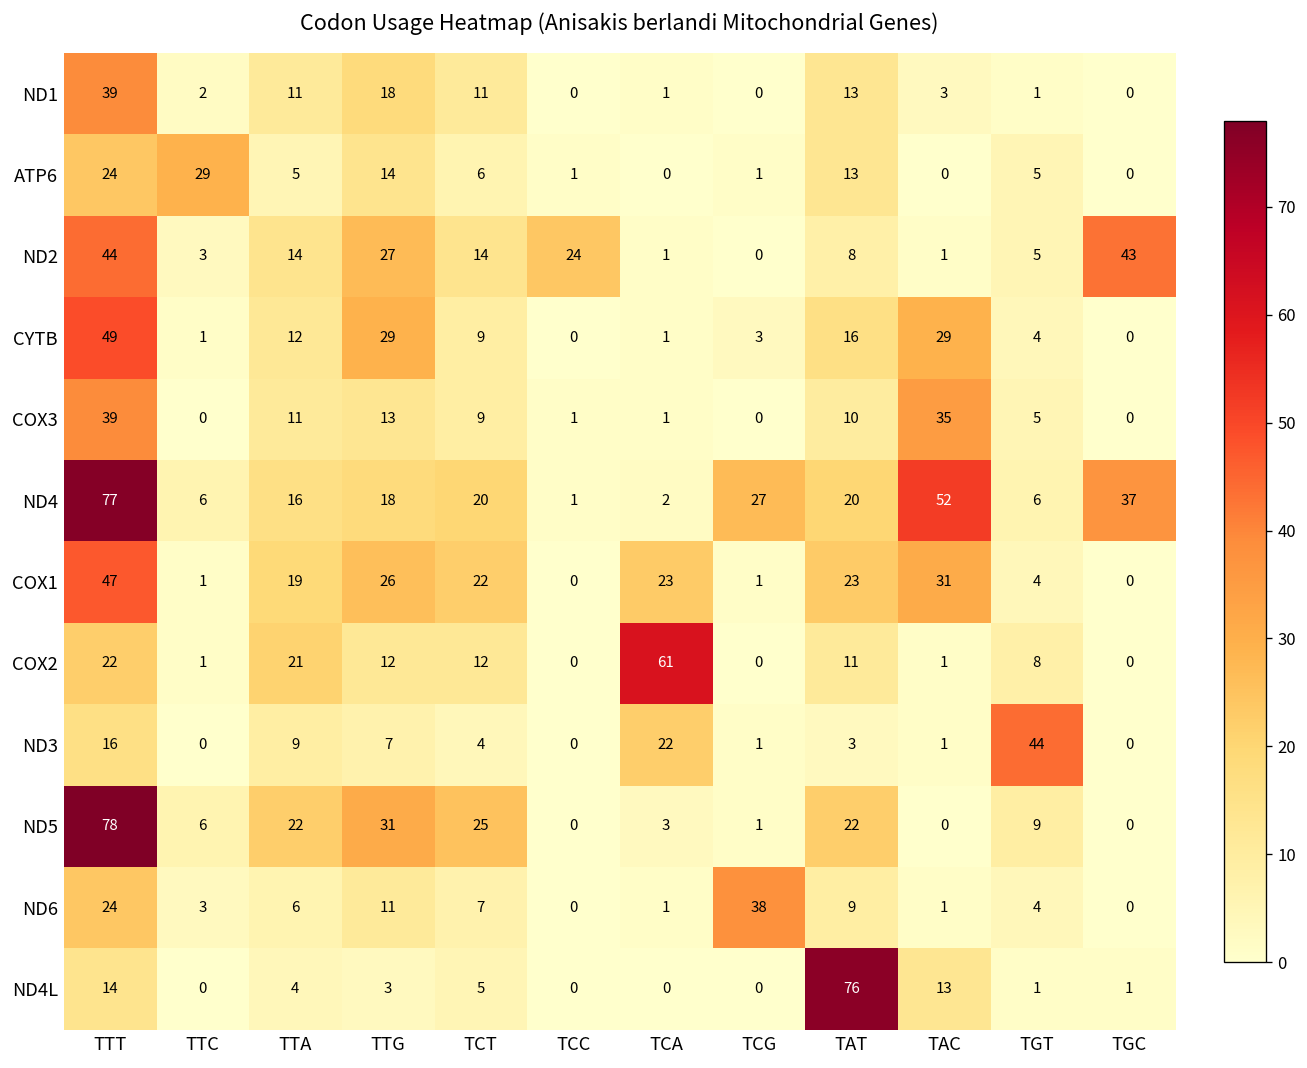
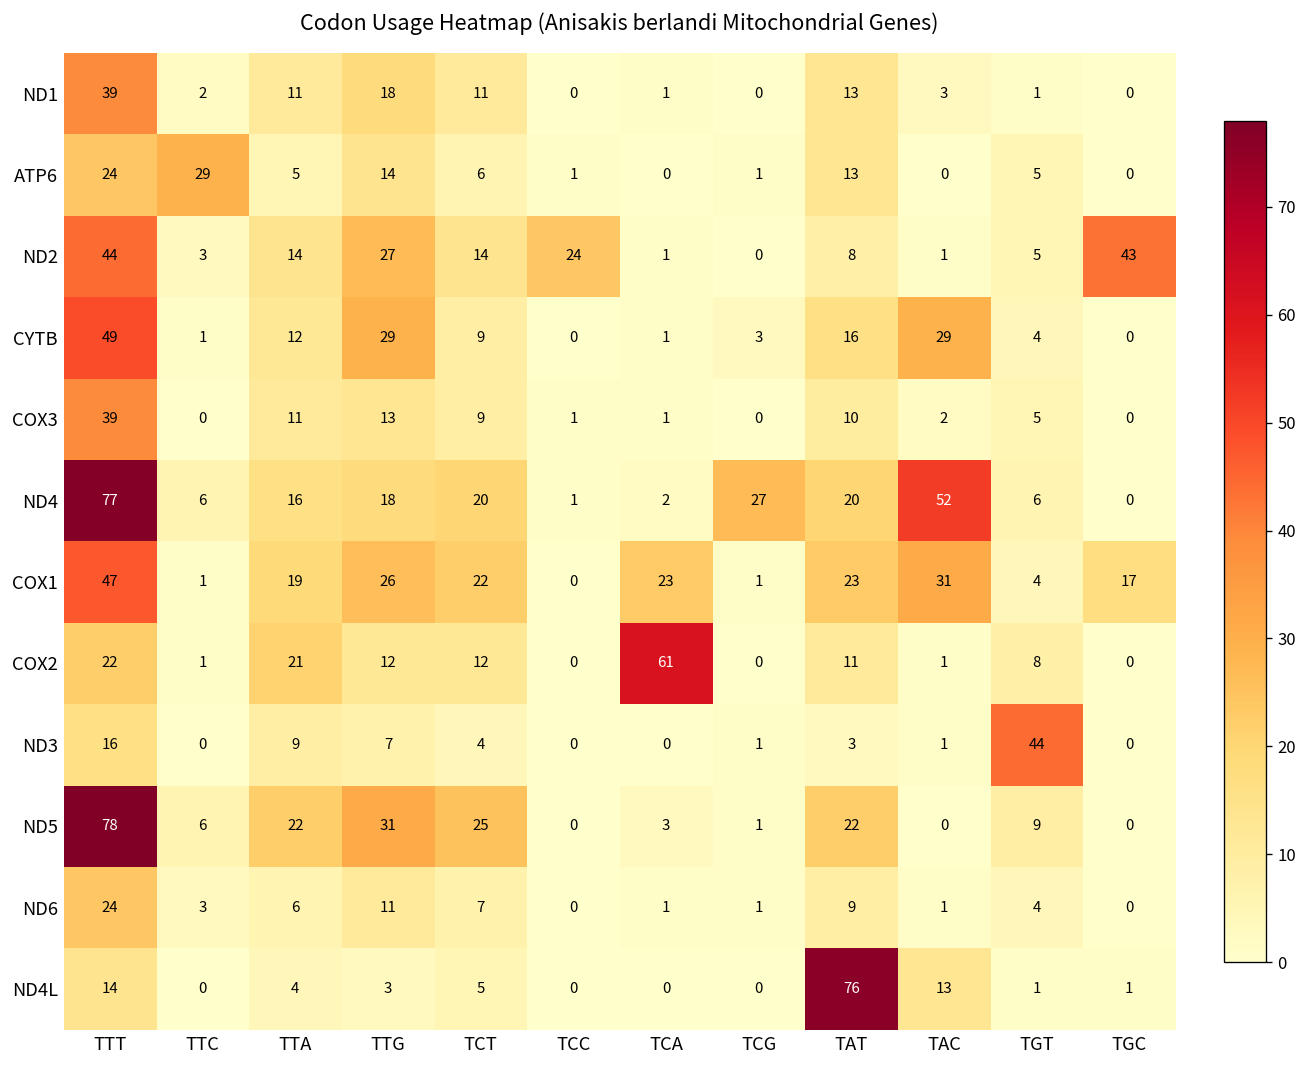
  {
    "ND1": {
      "TTT": 39,
      "TTC": 2,
      "TTA": 11,
      "TTG": 18,
      "TCT": 11,
      "TCC": 0,
      "TCA": 1,
      "TCG": 0,
      "TAT": 13,
      "TAC": 3,
      "TGT": 1,
      "TGC": 0
    },
    "ATP6": {
      "TTT": 24,
      "TTC": 29,
      "TTA": 5,
      "TTG": 14,
      "TCT": 6,
      "TCC": 1,
      "TCA": 0,
      "TCG": 1,
      "TAT": 13,
      "TAC": 0,
      "TGT": 5,
      "TGC": 0
    },
    "ND2": {
      "TTT": 44,
      "TTC": 3,
      "TTA": 14,
      "TTG": 27,
      "TCT": 14,
      "TCC": 24,
      "TCA": 1,
      "TCG": 0,
      "TAT": 8,
      "TAC": 1,
      "TGT": 5,
      "TGC": 43
    },
    "CYTB": {
      "TTT": 49,
      "TTC": 1,
      "TTA": 12,
      "TTG": 29,
      "TCT": 9,
      "TCC": 0,
      "TCA": 1,
      "TCG": 3,
      "TAT": 16,
      "TAC": 29,
      "TGT": 4,
      "TGC": 0
    },
    "COX3": {
      "TTT": 39,
      "TTC": 0,
      "TTA": 11,
      "TTG": 13,
      "TCT": 9,
      "TCC": 1,
      "TCA": 1,
      "TCG": 0,
      "TAT": 10,
-     "TAC": 35,
+     "TAC": 2,
      "TGT": 5,
      "TGC": 0
    },
    "ND4": {
      "TTT": 77,
      "TTC": 6,
      "TTA": 16,
      "TTG": 18,
      "TCT": 20,
      "TCC": 1,
      "TCA": 2,
      "TCG": 27,
      "TAT": 20,
      "TAC": 52,
      "TGT": 6,
-     "TGC": 37
+     "TGC": 0
    },
    "COX1": {
      "TTT": 47,
      "TTC": 1,
      "TTA": 19,
      "TTG": 26,
      "TCT": 22,
      "TCC": 0,
      "TCA": 23,
      "TCG": 1,
      "TAT": 23,
      "TAC": 31,
      "TGT": 4,
-     "TGC": 0
+     "TGC": 17
    },
    "COX2": {
      "TTT": 22,
      "TTC": 1,
      "TTA": 21,
      "TTG": 12,
      "TCT": 12,
      "TCC": 0,
      "TCA": 61,
      "TCG": 0,
      "TAT": 11,
      "TAC": 1,
      "TGT": 8,
      "TGC": 0
    },
    "ND3": {
      "TTT": 16,
      "TTC": 0,
      "TTA": 9,
      "TTG": 7,
      "TCT": 4,
      "TCC": 0,
-     "TCA": 22,
+     "TCA": 0,
      "TCG": 1,
      "TAT": 3,
      "TAC": 1,
      "TGT": 44,
      "TGC": 0
    },
    "ND5": {
      "TTT": 78,
      "TTC": 6,
      "TTA": 22,
      "TTG": 31,
      "TCT": 25,
      "TCC": 0,
      "TCA": 3,
      "TCG": 1,
      "TAT": 22,
      "TAC": 0,
      "TGT": 9,
      "TGC": 0
    },
    "ND6": {
      "TTT": 24,
      "TTC": 3,
      "TTA": 6,
      "TTG": 11,
      "TCT": 7,
      "TCC": 0,
      "TCA": 1,
-     "TCG": 38,
+     "TCG": 1,
      "TAT": 9,
      "TAC": 1,
      "TGT": 4,
      "TGC": 0
    },
    "ND4L": {
      "TTT": 14,
      "TTC": 0,
      "TTA": 4,
      "TTG": 3,
      "TCT": 5,
      "TCC": 0,
      "TCA": 0,
      "TCG": 0,
      "TAT": 76,
      "TAC": 13,
      "TGT": 1,
      "TGC": 1
    }
  }
